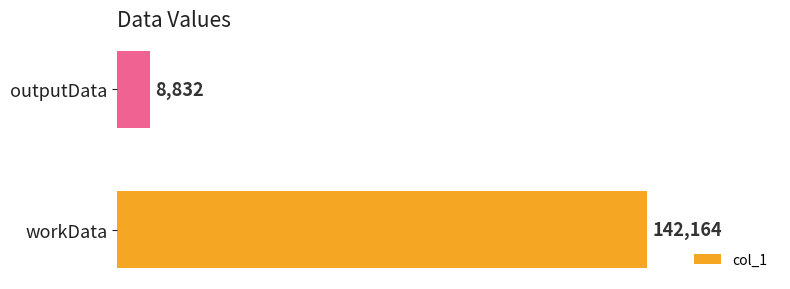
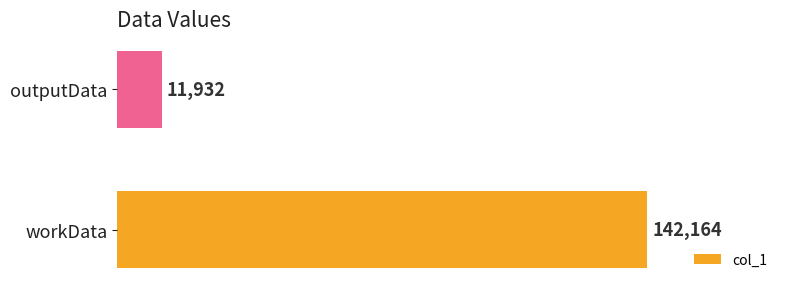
  {
-   "outputData": "8,832",
+   "outputData": "11,932",
    "workData": "142,164"
  }
